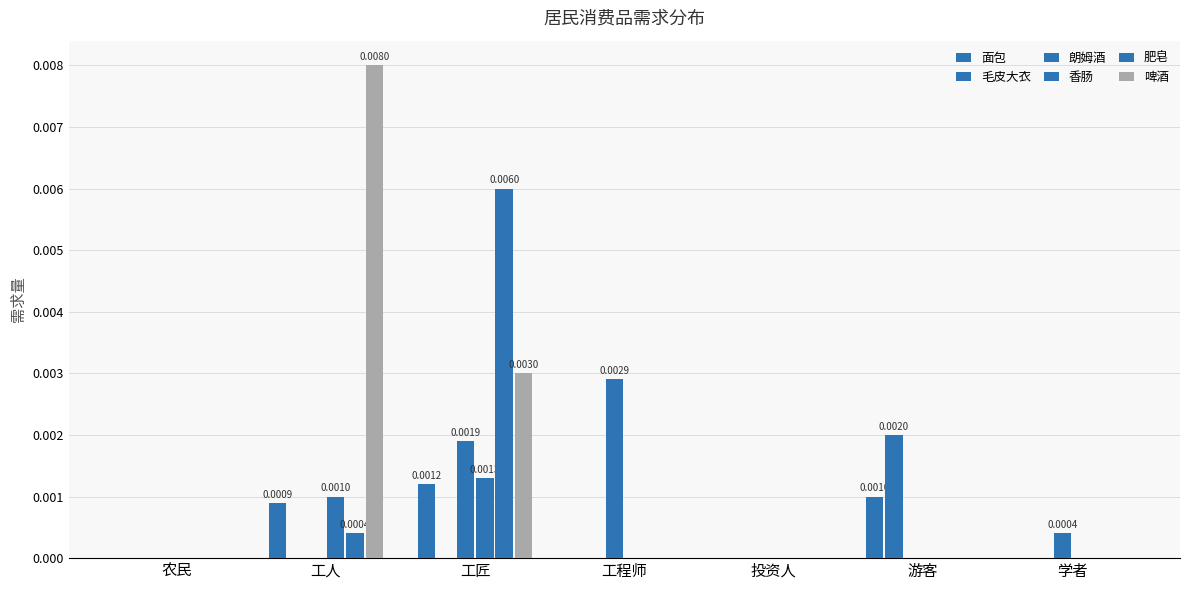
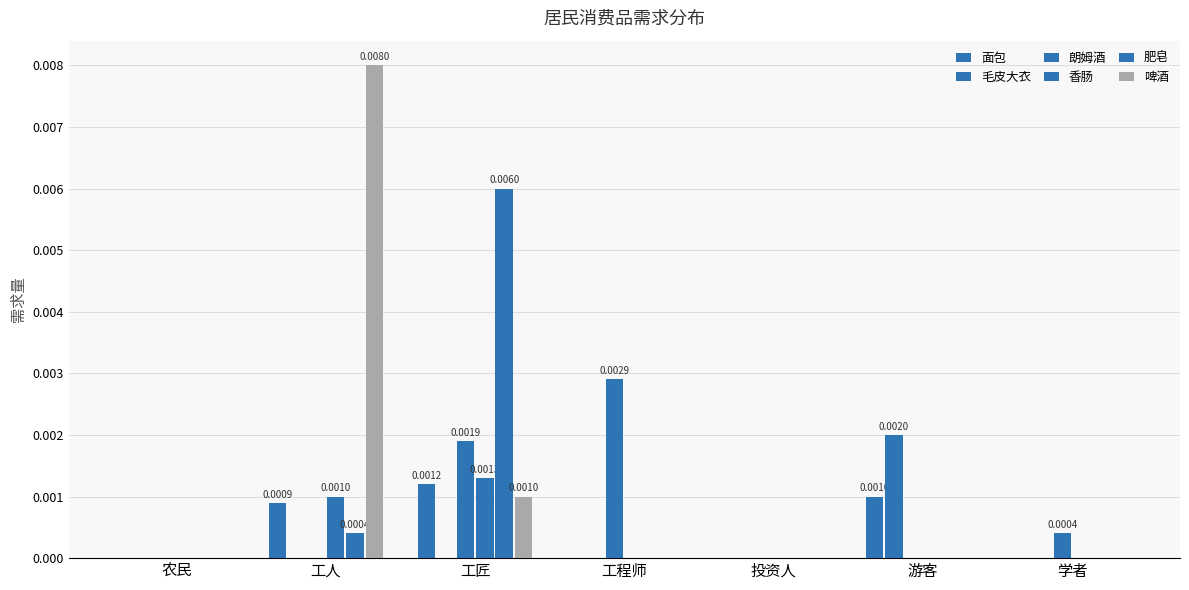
  {
    "啤酒": {
      "工人": 0.0080,
-     "工匠": 0.0030
+     "工匠": 0.0010
    }
  }
